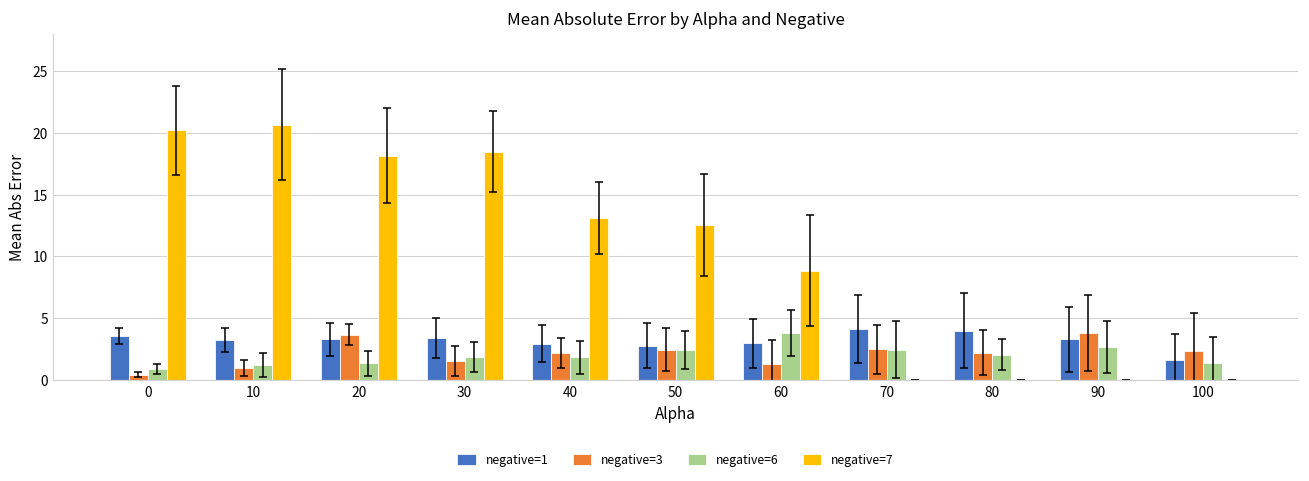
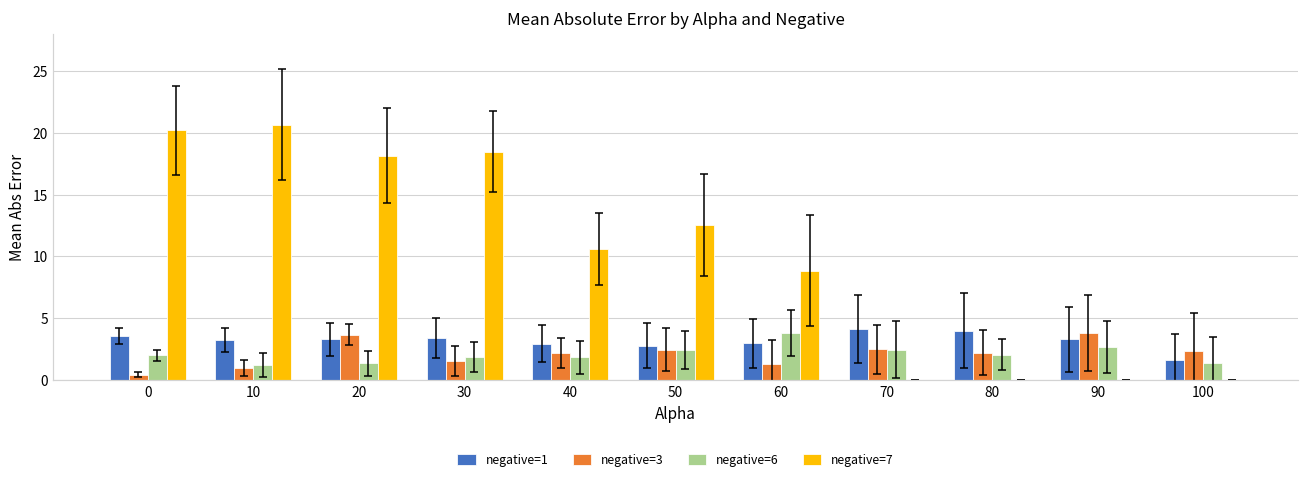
  {
    "negative=3": {
      "0": 0.4,
      "10": 0.9,
      "20": 3.7,
      "30": 1.5,
      "40": 2.2,
      "50": 2.5,
      "60": 1.3,
      "70": 2.5,
      "80": 2.2,
      "90": 3.8,
      "100": 2.3
    },
    "negative=6": {
-     "0": 0.9,
+     "0": 2.0,
      "10": 1.2,
      "20": 1.4,
      "30": 1.9,
      "40": 1.8,
      "50": 2.4,
      "60": 3.8,
      "70": 2.5,
      "80": 2.1,
      "90": 2.7,
      "100": 1.4
    },
    "negative=7": {
      "0": 20.2,
      "10": 20.7,
      "20": 18.2,
      "30": 18.5,
-     "40": 13.1,
+     "40": 10.6,
      "50": 12.6,
      "60": 8.9,
      "70": 0.0,
      "80": 0.0,
      "90": 0.0,
      "100": 0.0
    }
  }
